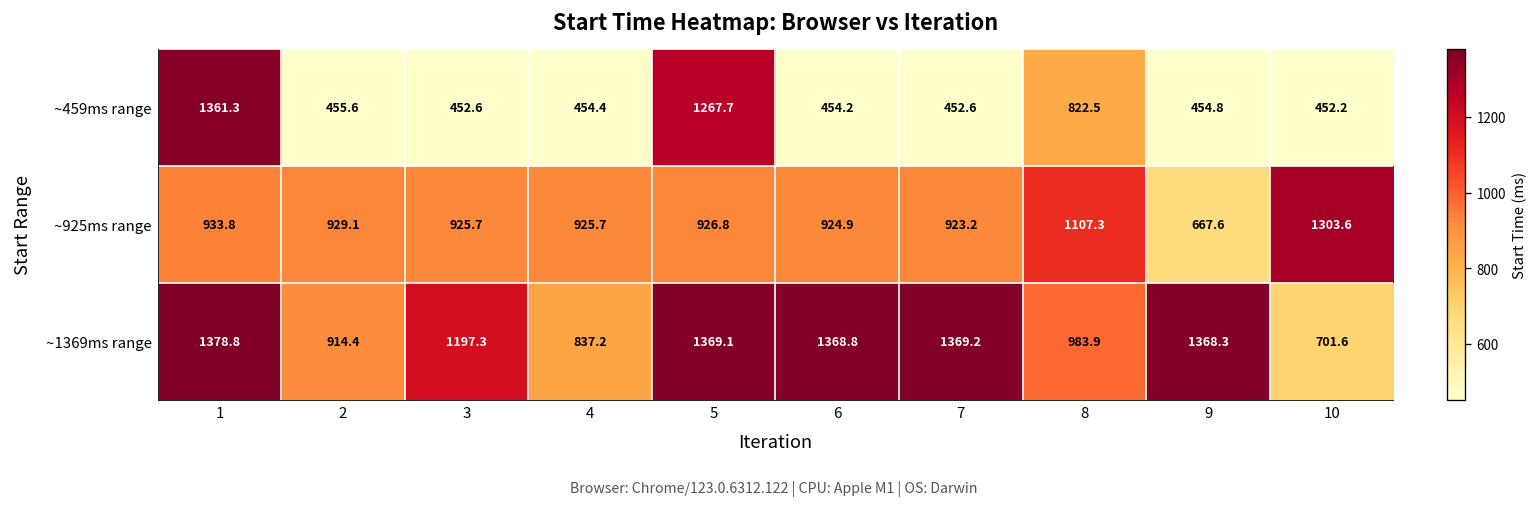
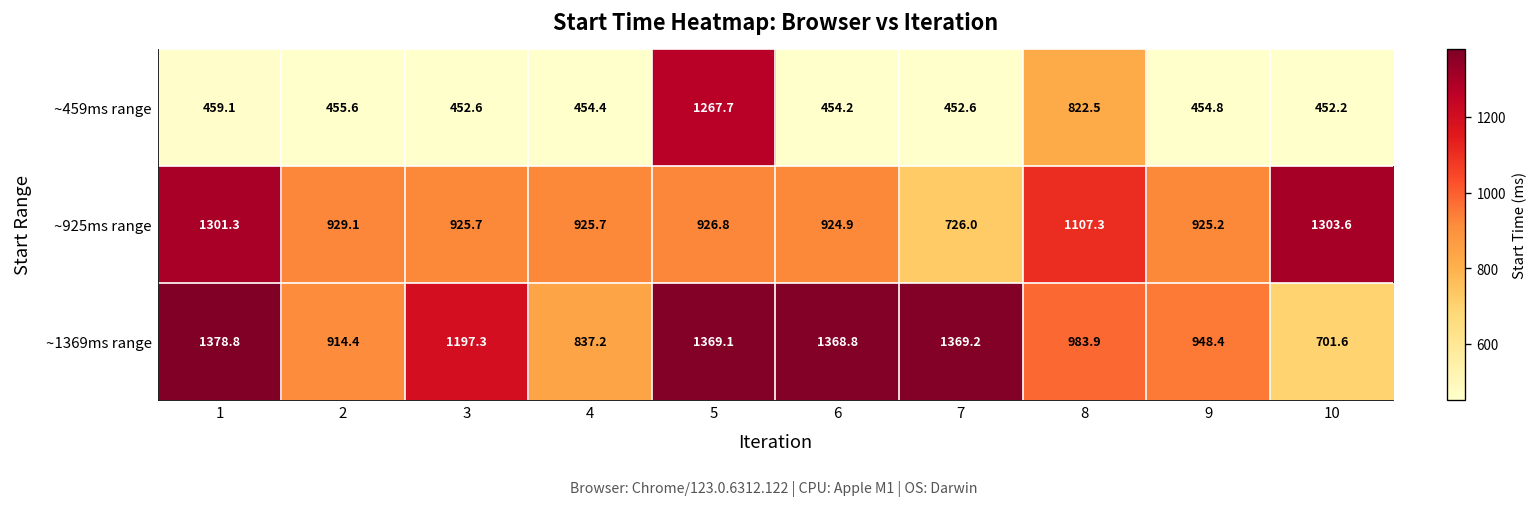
  {
    "~459ms range": {
-     "1": 1361.3,
+     "1": 459.1,
      "2": 455.6,
      "3": 452.6,
      "4": 454.4,
      "5": 1267.7,
      "6": 454.2,
      "7": 452.6,
      "8": 822.5,
      "9": 454.8,
      "10": 452.2
    },
    "~925ms range": {
-     "1": 933.8,
+     "1": 1301.3,
      "2": 929.1,
      "3": 925.7,
      "4": 925.7,
      "5": 926.8,
      "6": 924.9,
-     "7": 923.2,
+     "7": 726.0,
      "8": 1107.3,
-     "9": 667.6,
+     "9": 925.2,
      "10": 1303.6
    },
    "~1369ms range": {
      "1": 1378.8,
      "2": 914.4,
      "3": 1197.3,
      "4": 837.2,
      "5": 1369.1,
      "6": 1368.8,
      "7": 1369.2,
      "8": 983.9,
-     "9": 1368.3,
+     "9": 948.4,
      "10": 701.6
    }
  }
